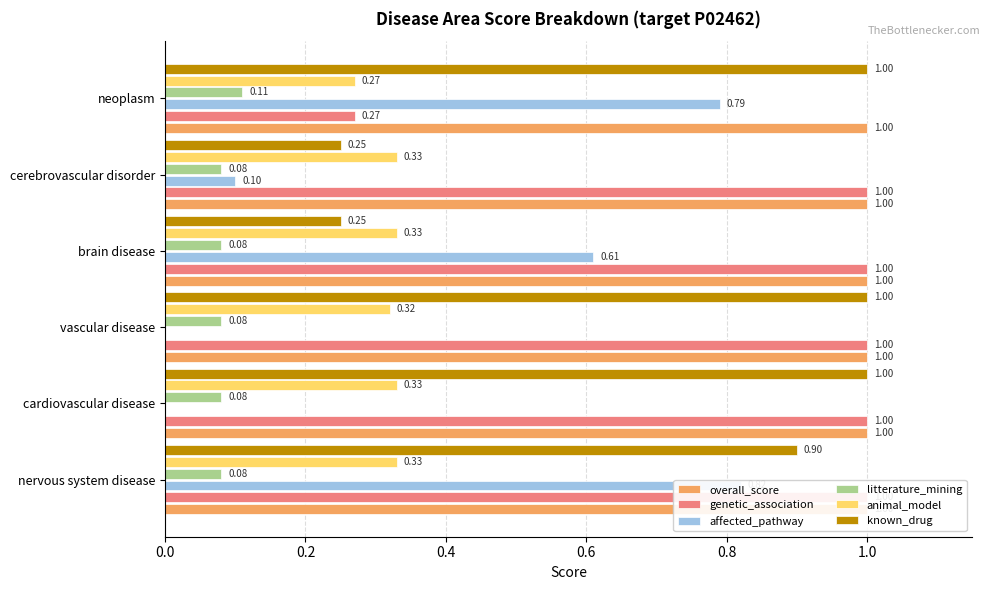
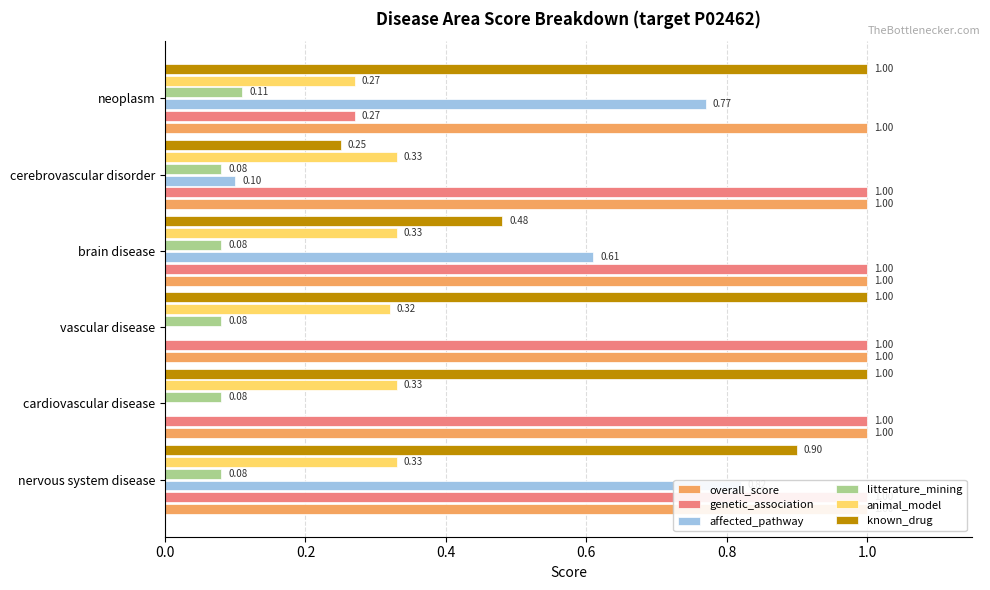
  {
    "affected_pathway": {
-     "neoplasm": 0.79,
+     "neoplasm": 0.77,
      "cerebrovascular disorder": 0.10,
      "brain disease": 0.61
    },
    "litterature_mining": {
      "neoplasm": 0.11,
      "cerebrovascular disorder": 0.08,
      "brain disease": 0.08,
      "vascular disease": 0.08,
      "cardiovascular disease": 0.08,
      "nervous system disease": 0.08
    },
    "known_drug": {
      "neoplasm": 1.00,
      "cerebrovascular disorder": 0.25,
-     "brain disease": 0.25,
+     "brain disease": 0.48,
      "vascular disease": 1.00,
      "cardiovascular disease": 1.00,
      "nervous system disease": 0.90
    }
  }
